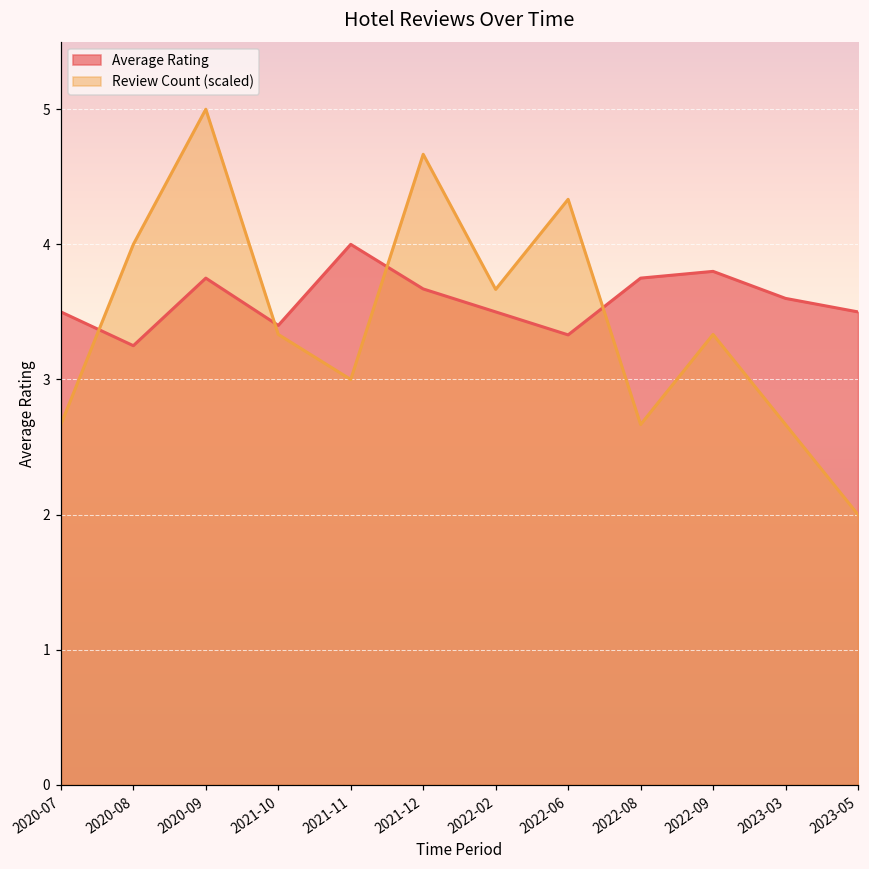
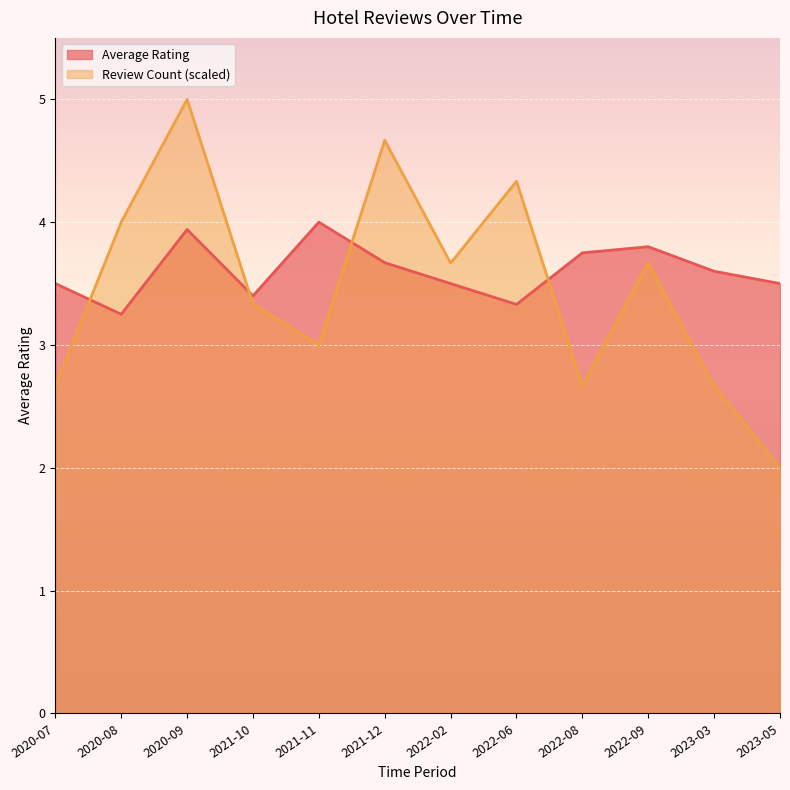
  {
    "Average Rating": {
      "2020-07": 3.50,
      "2020-08": 3.25,
-     "2020-09": 3.75,
+     "2020-09": 3.94,
      "2021-10": 3.40,
      "2021-11": 4.00,
      "2021-12": 3.67,
      "2022-02": 3.50,
      "2022-06": 3.33,
      "2022-08": 3.75,
      "2022-09": 3.80,
      "2023-03": 3.60,
      "2023-05": 3.50
    },
    "Review Count (scaled)": {
      "2020-07": 2.67,
      "2020-08": 4.00,
      "2020-09": 5.00,
      "2021-10": 3.33,
      "2021-11": 3.00,
      "2021-12": 4.67,
      "2022-02": 3.67,
      "2022-06": 4.33,
      "2022-08": 2.67,
-     "2022-09": 3.33,
+     "2022-09": 3.67,
      "2023-03": 2.67,
      "2023-05": 2.00
    }
  }
